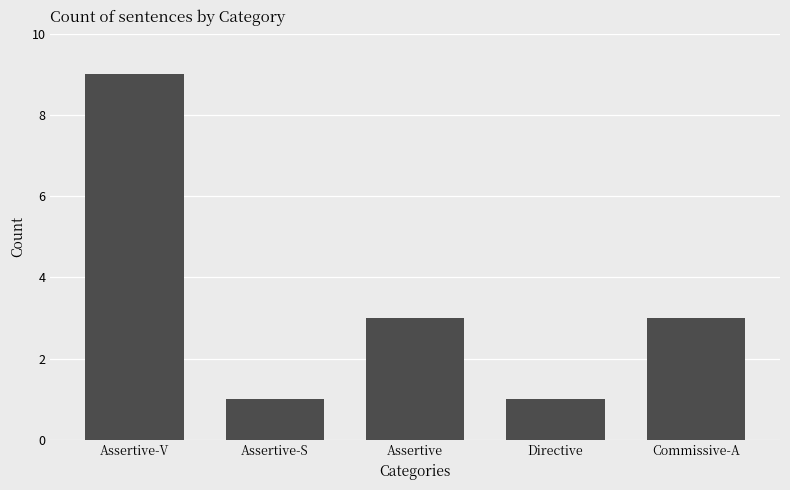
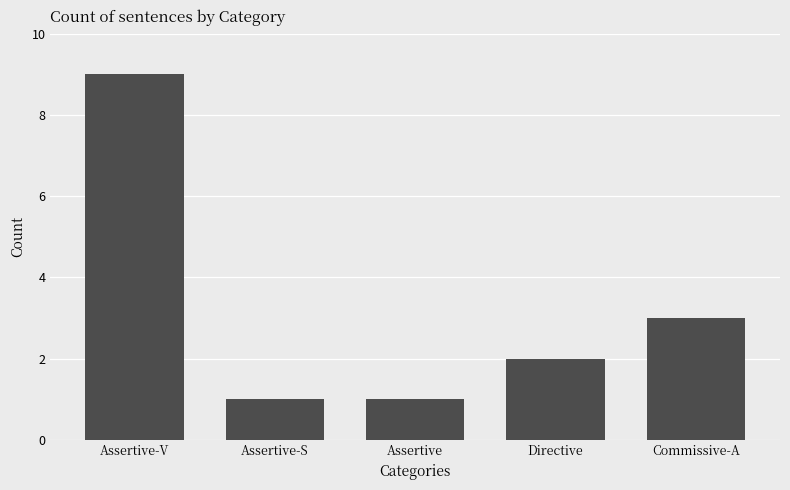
  {
    "Assertive-V": 9,
    "Assertive-S": 1,
-   "Assertive": 3,
-   "Directive": 1,
+   "Assertive": 1,
+   "Directive": 2,
    "Commissive-A": 3
  }
